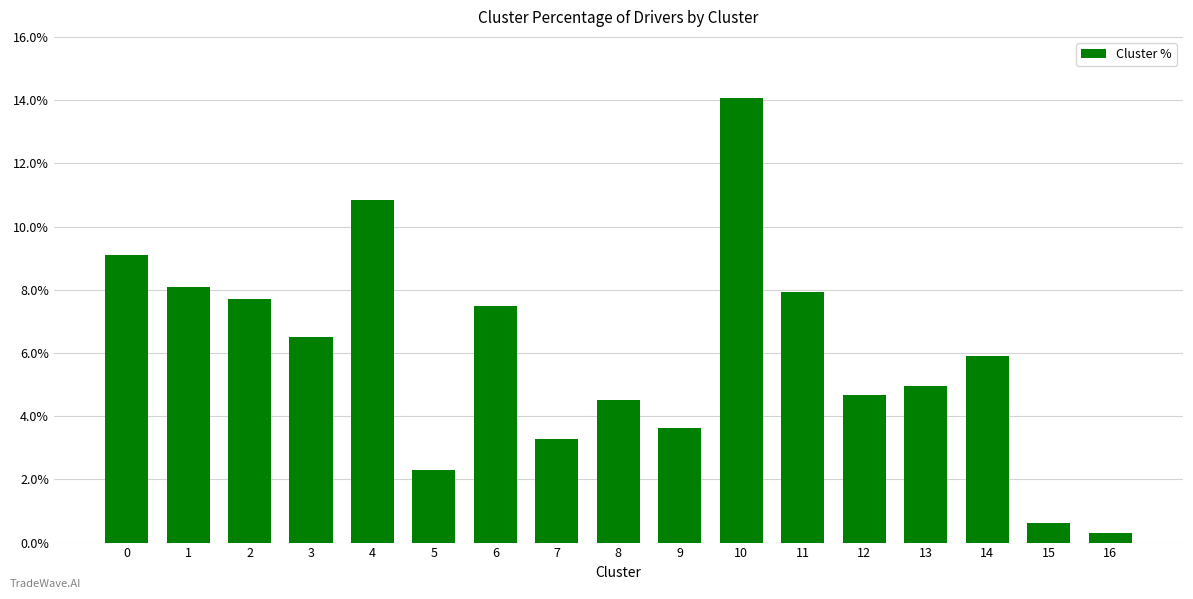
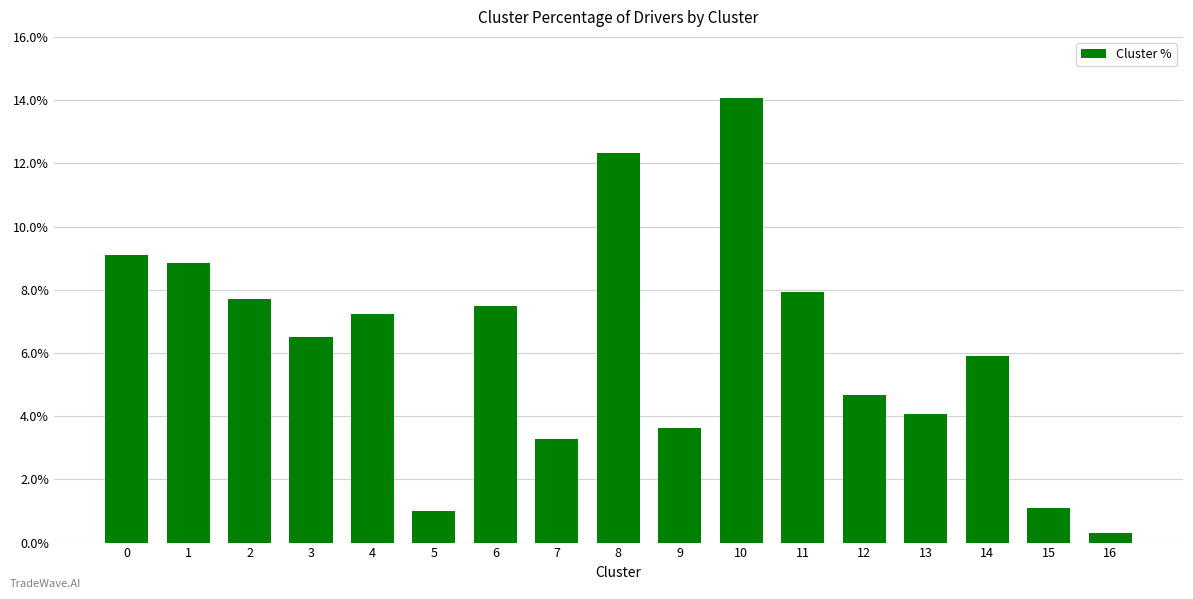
  {
    "0": "9.1%",
-   "1": "8.1%",
+   "1": "8.9%",
    "2": "7.7%",
    "3": "6.5%",
-   "4": "10.8%",
-   "5": "2.3%",
+   "4": "7.2%",
+   "5": "1.0%",
    "6": "7.5%",
    "7": "3.3%",
-   "8": "4.5%",
+   "8": "12.3%",
    "9": "3.6%",
    "10": "14.1%",
    "11": "7.9%",
    "12": "4.7%",
-   "13": "5.0%",
+   "13": "4.1%",
    "14": "5.9%",
-   "15": "0.6%",
+   "15": "1.1%",
    "16": "0.3%"
  }
